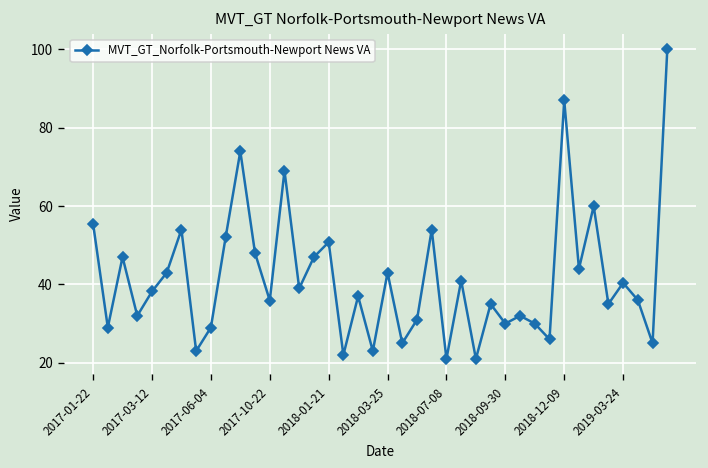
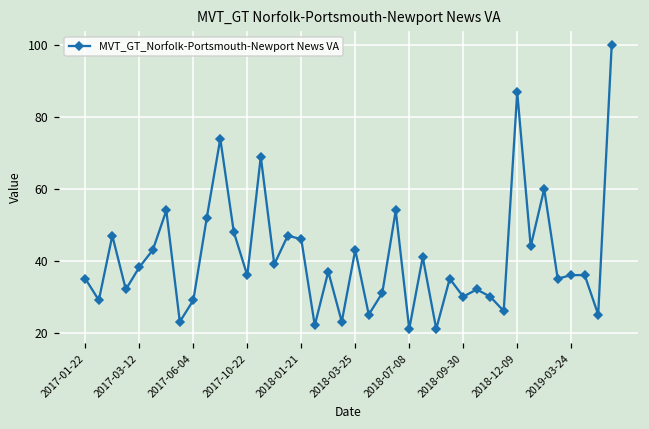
  {
-   "2017-01-22": 56,
+   "2017-01-22": 35,
    "2017-03-12": 38,
    "2017-06-04": 29,
    "2017-10-22": 36,
-   "2018-01-21": 51,
+   "2018-01-21": 46,
    "2018-03-25": 43,
    "2018-07-08": 21,
    "2018-09-30": 30,
    "2018-12-09": 87,
-   "2019-03-24": 40
+   "2019-03-24": 36
  }
